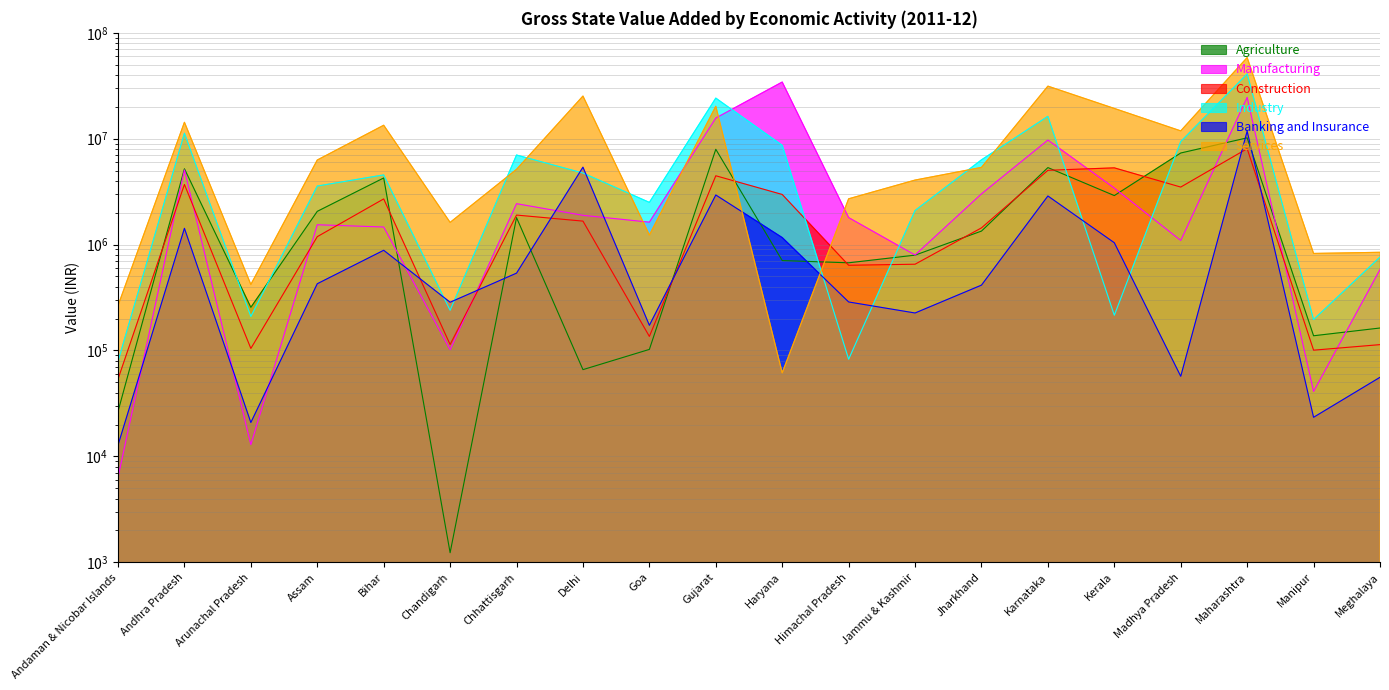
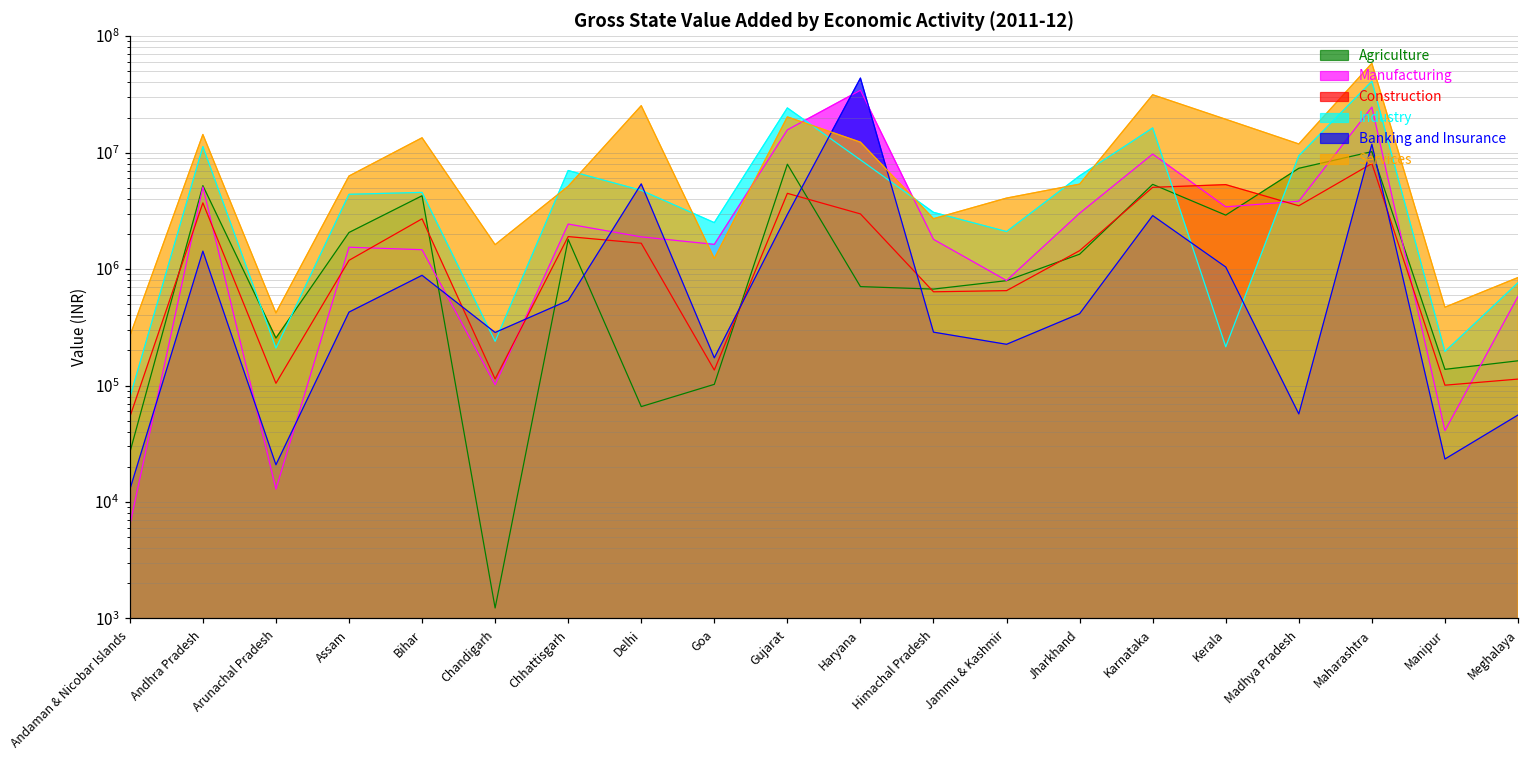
  {
    "Agriculture": {
      "Andaman & Nicobar Islands": 27000,
      "Arunachal Pradesh": 260000,
      "Assam": 2100000,
      "Bihar": 4300000,
      "Chandigarh": 1200,
      "Delhi": 70000,
      "Goa": 100000,
      "Gujarat": 8000000,
      "Haryana": 700000,
      "Jharkhand": 1300000,
      "Karnataka": 5000000,
      "Kerala": 2900000,
      "Madhya Pradesh": 7000000,
      "Maharashtra": 10000000,
      "Manipur": 140000,
      "Meghalaya": 160000
    },
    "Manufacturing": {
      "Andaman & Nicobar Islands": 6000,
      "Arunachal Pradesh": 13000,
      "Assam": 1500000,
      "Bihar": 1500000,
      "Chandigarh": 100000,
      "Chhattisgarh": 2400000,
      "Delhi": 1900000,
      "Goa": 1600000,
      "Gujarat": 16000000,
      "Haryana": 34000000,
      "Himachal Pradesh": 1800000,
      "Jharkhand": 3000000,
      "Karnataka": 10000000,
      "Kerala": 3400000,
-     "Madhya Pradesh": 1100000,
+     "Madhya Pradesh": 3800000,
      "Maharashtra": 25000000,
      "Manipur": 41000,
      "Meghalaya": 600000
    },
    "Construction": {
      "Andaman & Nicobar Islands": 50000,
      "Andhra Pradesh": 3700000,
      "Arunachal Pradesh": 100000,
      "Assam": 1200000,
      "Bihar": 2700000,
      "Chandigarh": 110000,
      "Delhi": 1700000,
      "Goa": 140000,
      "Gujarat": 4500000,
      "Haryana": 3000000,
      "Jammu & Kashmir": 700000,
      "Jharkhand": 1400000,
      "Karnataka": 5000000,
      "Kerala": 5000000,
      "Madhya Pradesh": 3500000,
      "Maharashtra": 8000000,
      "Manipur": 100000,
      "Meghalaya": 110000
    },
    "Industry": {
      "Andaman & Nicobar Islands": 80000,
      "Andhra Pradesh": 11000000,
      "Arunachal Pradesh": 210000,
-     "Assam": 3600000,
+     "Assam": 4400000,
      "Bihar": 4600000,
      "Chandigarh": 240000,
      "Chhattisgarh": 7000000,
      "Delhi": 5000000,
      "Goa": 2500000,
      "Gujarat": 24000000,
      "Haryana": 9000000,
-     "Himachal Pradesh": 80000,
+     "Himachal Pradesh": 3100000,
      "Jammu & Kashmir": 2100000,
      "Jharkhand": 6000000,
      "Karnataka": 16000000,
      "Kerala": 220000,
      "Madhya Pradesh": 9000000,
      "Maharashtra": 41000000,
      "Manipur": 200000,
      "Meghalaya": 800000
    },
    "Banking and Insurance": {
      "Andaman & Nicobar Islands": 13000,
      "Andhra Pradesh": 1400000,
      "Arunachal Pradesh": 21000,
      "Assam": 430000,
      "Bihar": 900000,
      "Chandigarh": 290000,
      "Chhattisgarh": 500000,
      "Delhi": 5000000,
      "Goa": 170000,
      "Gujarat": 2900000,
-     "Haryana": 1200000,
+     "Haryana": 44000000,
      "Himachal Pradesh": 290000,
      "Jammu & Kashmir": 230000,
      "Jharkhand": 410000,
      "Karnataka": 2900000,
      "Kerala": 1000000,
      "Madhya Pradesh": 60000,
      "Maharashtra": 12000000,
      "Manipur": 23000,
      "Meghalaya": 60000
    },
    "Services": {
      "Andaman & Nicobar Islands": 270000,
      "Andhra Pradesh": 14000000,
      "Arunachal Pradesh": 420000,
      "Assam": 6000000,
      "Bihar": 13000000,
      "Chandigarh": 1600000,
      "Chhattisgarh": 5000000,
      "Delhi": 25000000,
      "Goa": 1200000,
      "Gujarat": 20000000,
-     "Haryana": 60000,
+     "Haryana": 12000000,
      "Himachal Pradesh": 2700000,
      "Jammu & Kashmir": 4100000,
      "Jharkhand": 5000000,
      "Karnataka": 31000000,
      "Kerala": 19000000,
      "Madhya Pradesh": 12000000,
      "Maharashtra": 60000000,
-     "Manipur": 800000,
+     "Manipur": 500000,
      "Meghalaya": 800000
    }
  }
